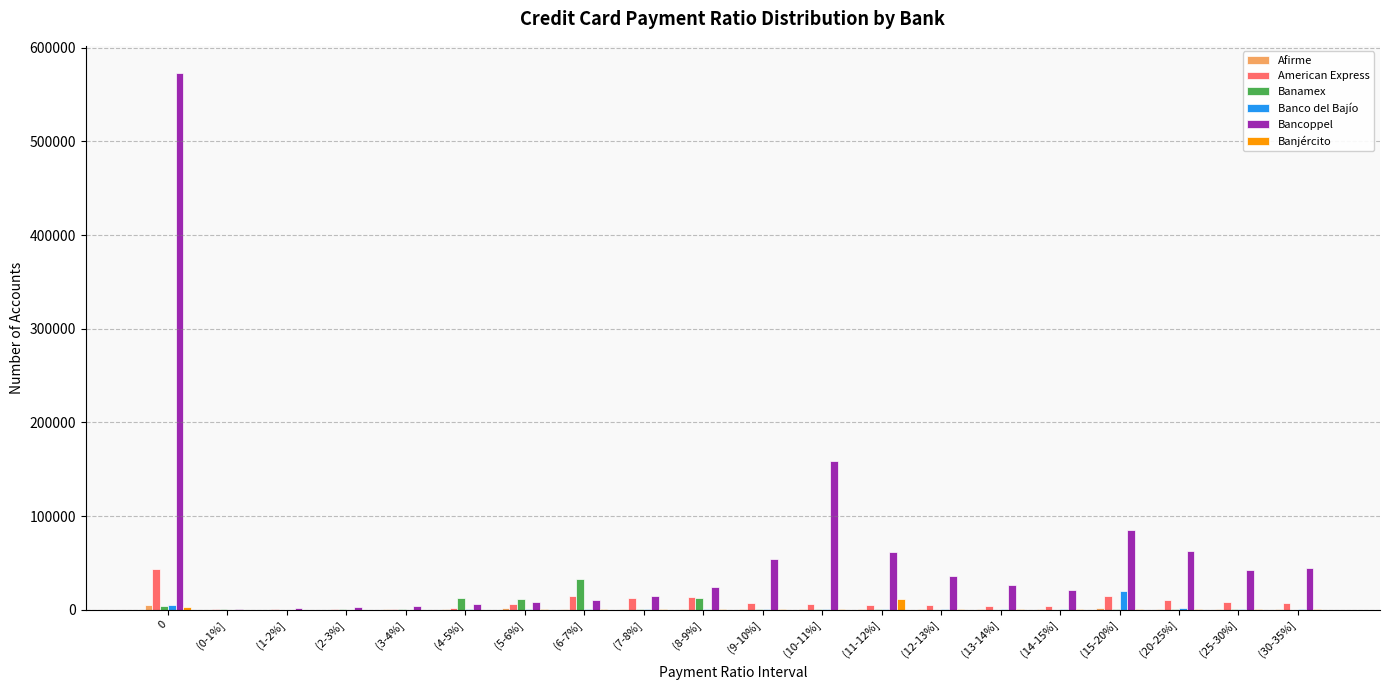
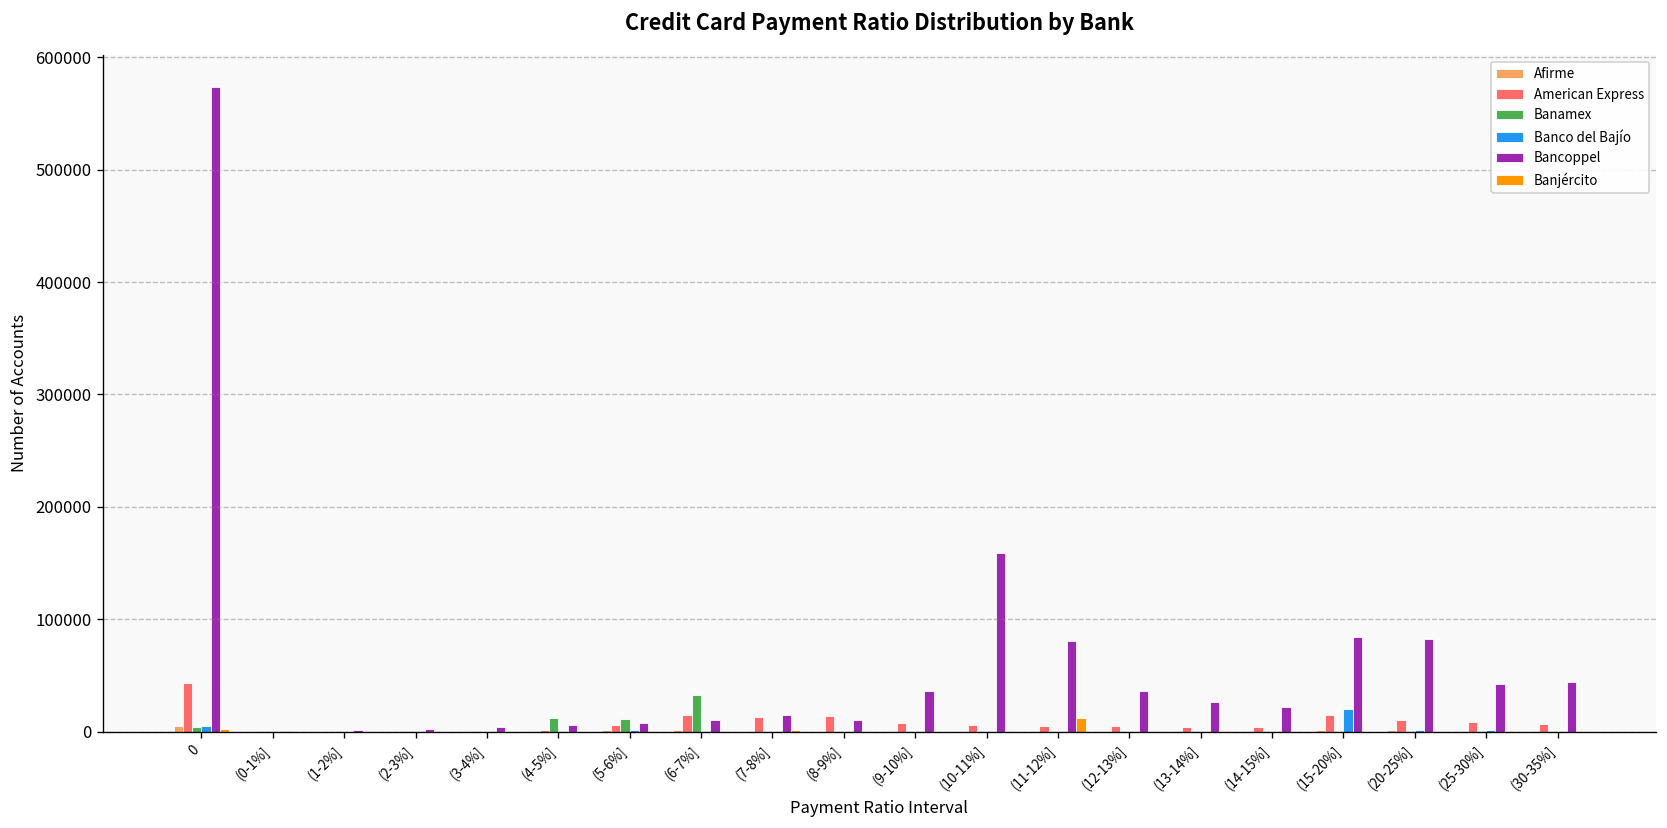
  {
    "Banamex": {
      "0": 0,
      "(4-5%]": 10000,
      "(5-6%]": 10000,
      "(6-7%]": 30000,
-     "(8-9%]": 10000
+     "(8-9%]": 0
    },
    "Banco del Bajío": {
      "0": 10000,
      "(15-20%]": 20000
    },
    "Bancoppel": {
      "0": 570000,
      "(3-4%]": 0,
      "(4-5%]": 10000,
      "(5-6%]": 10000,
      "(6-7%]": 10000,
      "(7-8%]": 10000,
-     "(8-9%]": 20000,
-     "(9-10%]": 50000,
+     "(8-9%]": 10000,
+     "(9-10%]": 40000,
      "(10-11%]": 160000,
-     "(11-12%]": 60000,
+     "(11-12%]": 80000,
      "(12-13%]": 40000,
      "(13-14%]": 30000,
      "(14-15%]": 20000,
      "(15-20%]": 80000,
-     "(20-25%]": 60000,
+     "(20-25%]": 80000,
      "(25-30%]": 40000,
      "(30-35%]": 40000
    },
    "Banjército": {
      "(11-12%]": 10000
    }
  }
